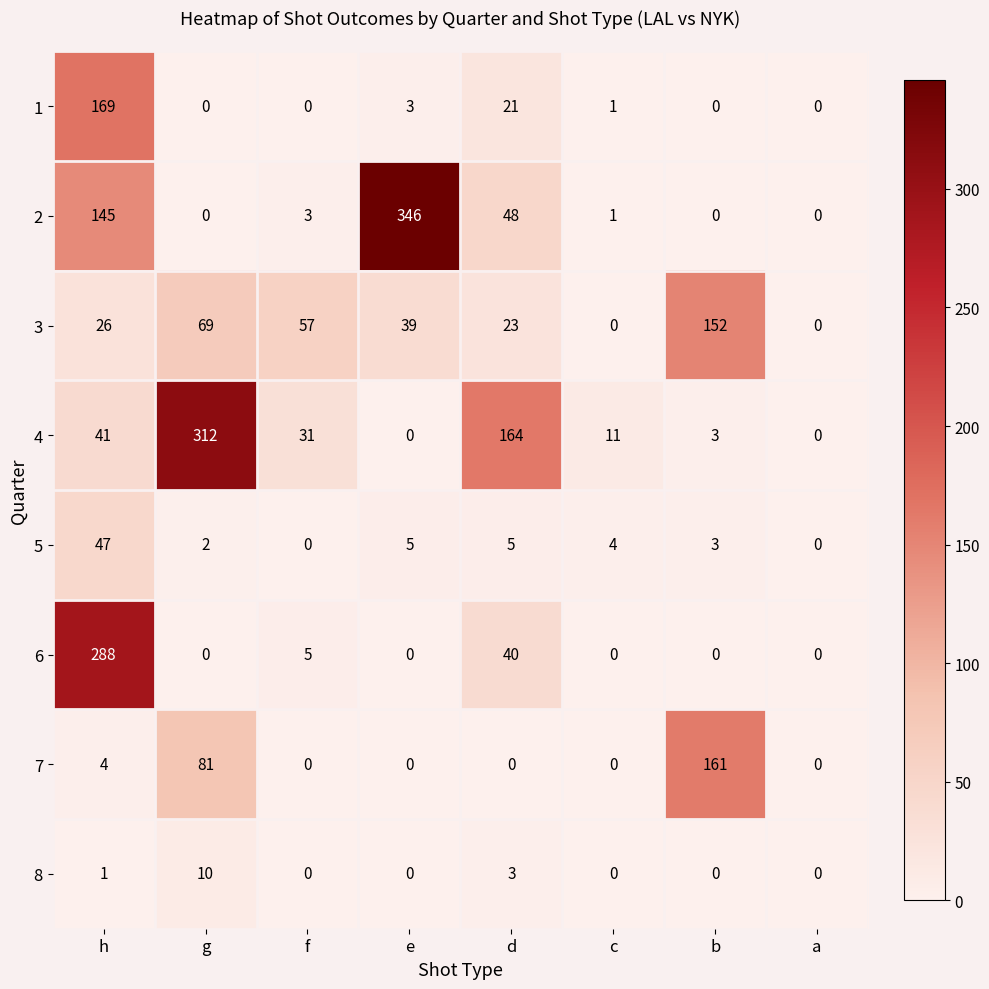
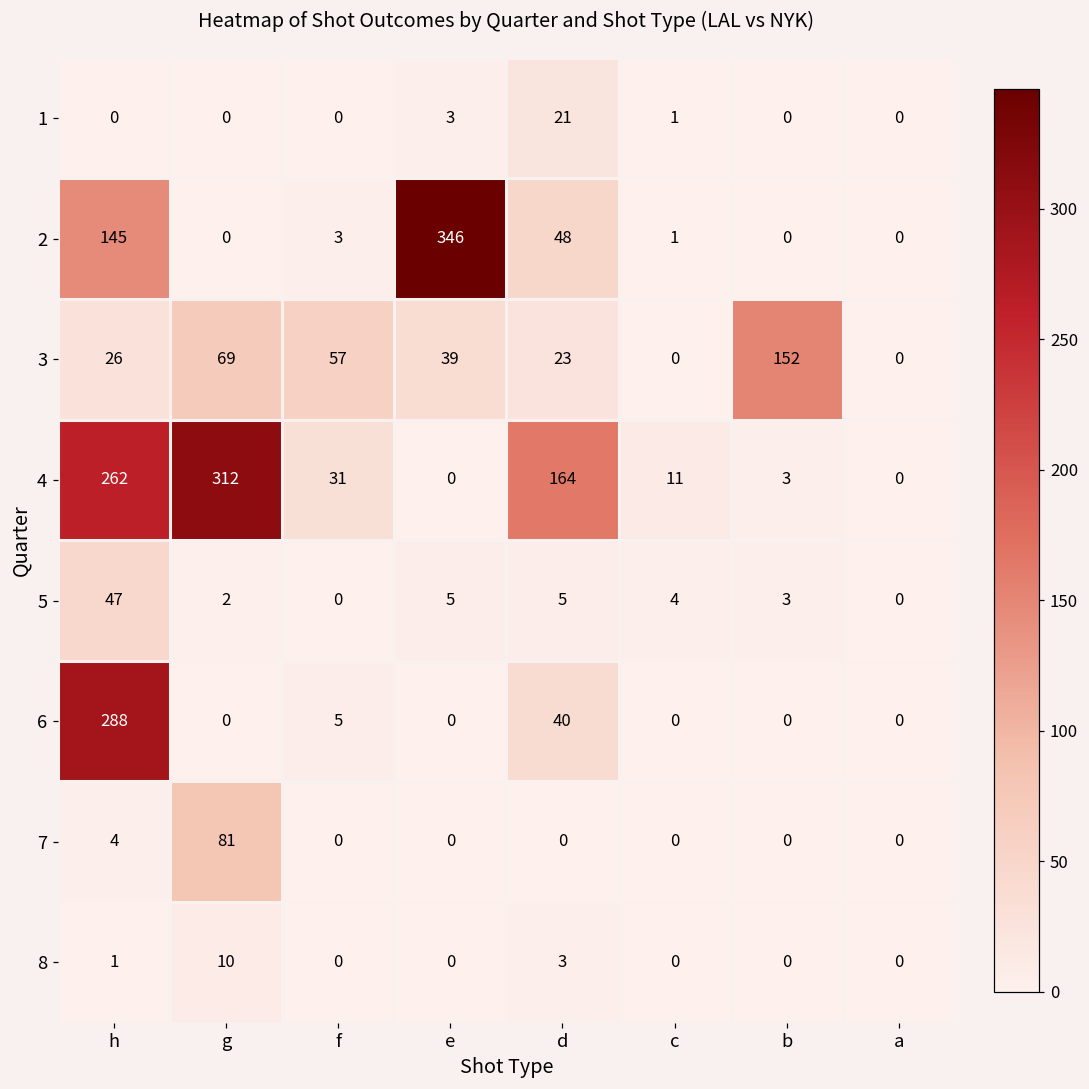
  {
    "1": {
-     "h": 169,
+     "h": 0,
      "g": 0,
      "f": 0,
      "e": 3,
      "d": 21,
      "c": 1,
      "b": 0,
      "a": 0
    },
    "2": {
      "h": 145,
      "g": 0,
      "f": 3,
      "e": 346,
      "d": 48,
      "c": 1,
      "b": 0,
      "a": 0
    },
    "3": {
      "h": 26,
      "g": 69,
      "f": 57,
      "e": 39,
      "d": 23,
      "c": 0,
      "b": 152,
      "a": 0
    },
    "4": {
-     "h": 41,
+     "h": 262,
      "g": 312,
      "f": 31,
      "e": 0,
      "d": 164,
      "c": 11,
      "b": 3,
      "a": 0
    },
    "5": {
      "h": 47,
      "g": 2,
      "f": 0,
      "e": 5,
      "d": 5,
      "c": 4,
      "b": 3,
      "a": 0
    },
    "6": {
      "h": 288,
      "g": 0,
      "f": 5,
      "e": 0,
      "d": 40,
      "c": 0,
      "b": 0,
      "a": 0
    },
    "7": {
      "h": 4,
      "g": 81,
      "f": 0,
      "e": 0,
      "d": 0,
      "c": 0,
-     "b": 161,
+     "b": 0,
      "a": 0
    },
    "8": {
      "h": 1,
      "g": 10,
      "f": 0,
      "e": 0,
      "d": 3,
      "c": 0,
      "b": 0,
      "a": 0
    }
  }
